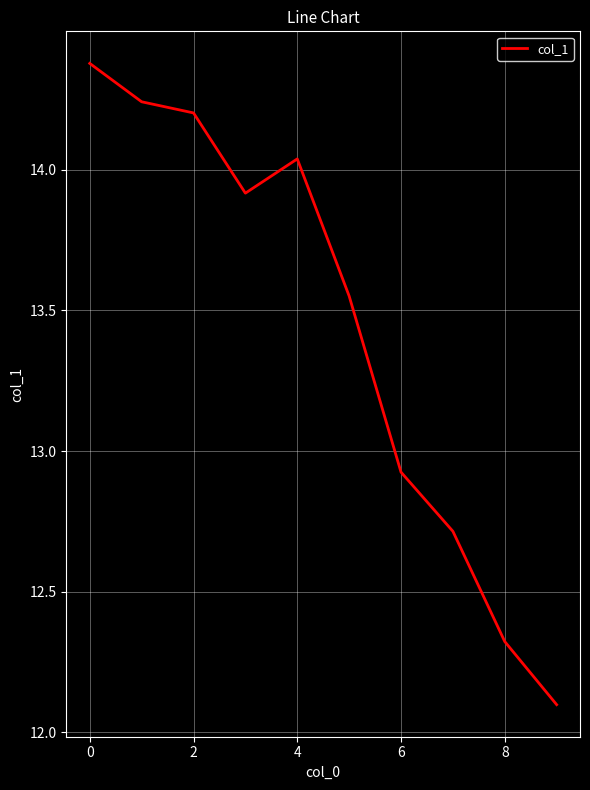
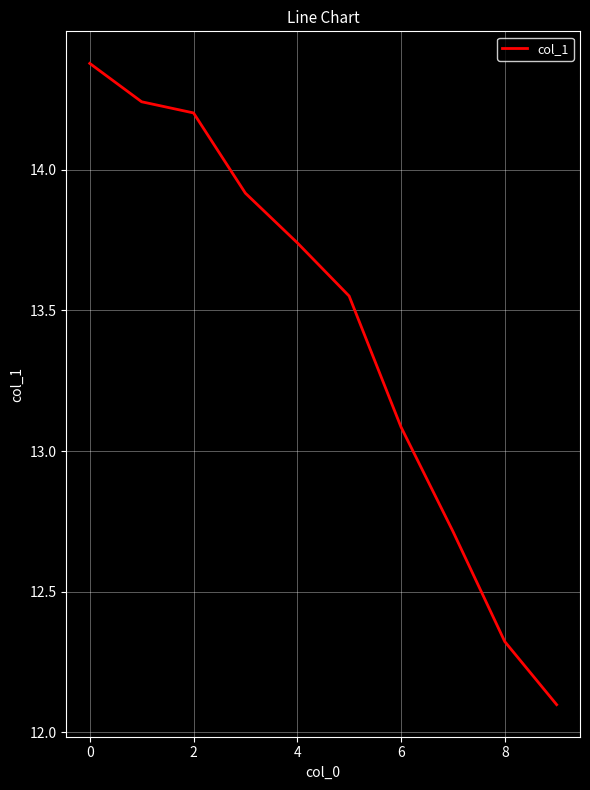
  {
    "0": 14.38,
    "2": 14.20,
-   "4": 14.04,
-   "6": 12.93,
+   "4": 13.74,
+   "6": 13.09,
    "8": 12.32
  }
